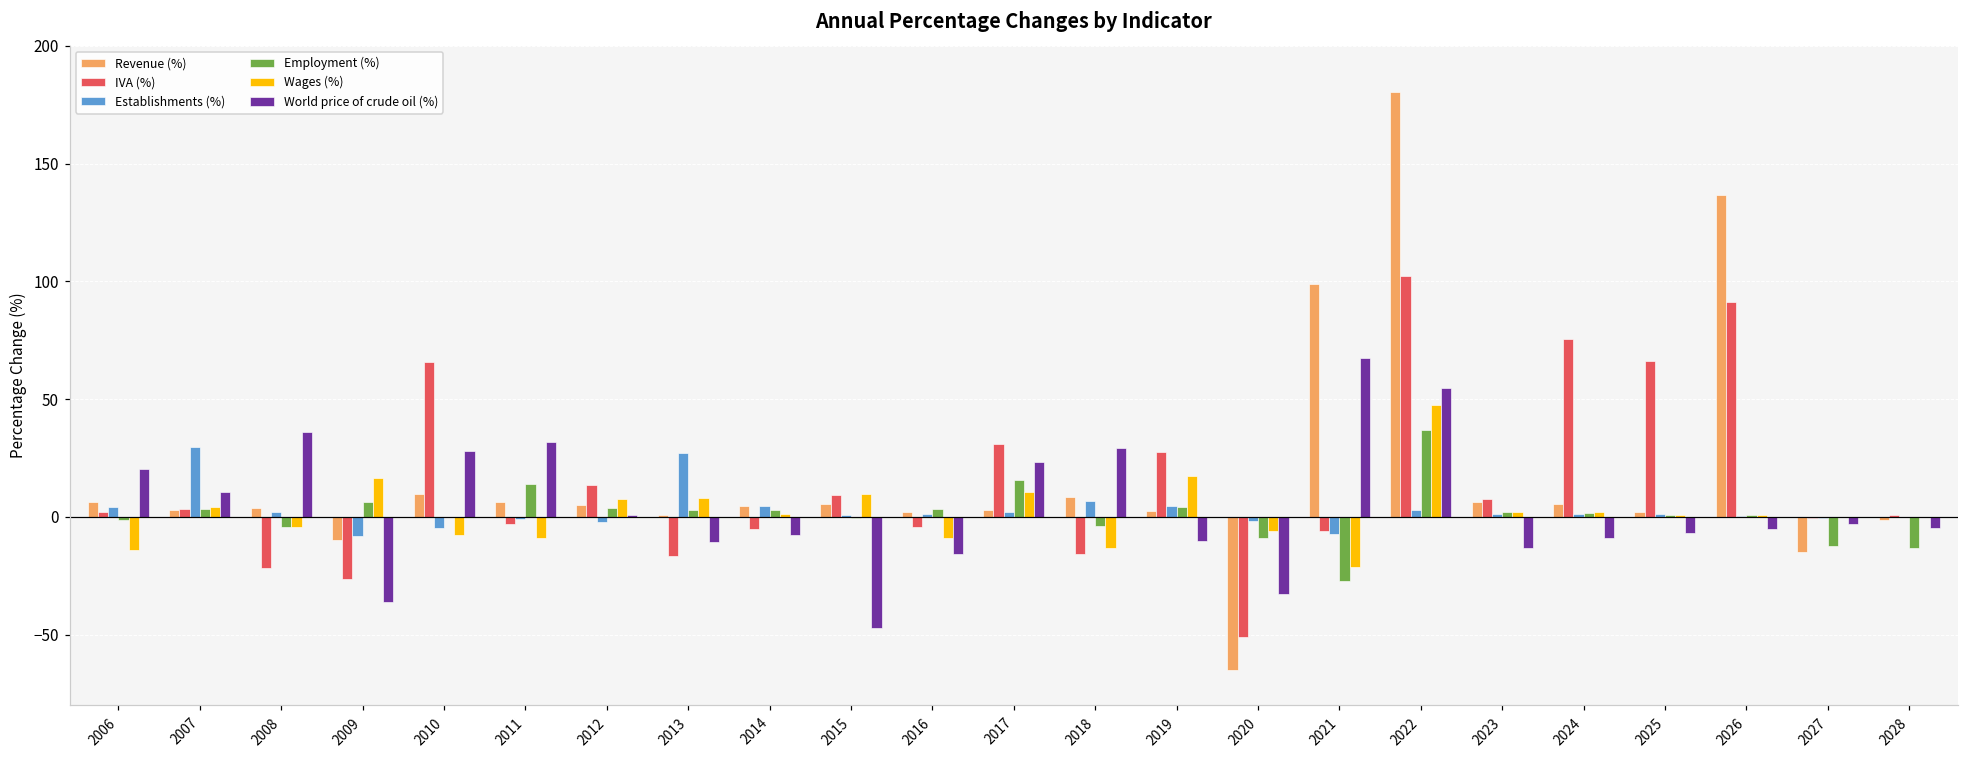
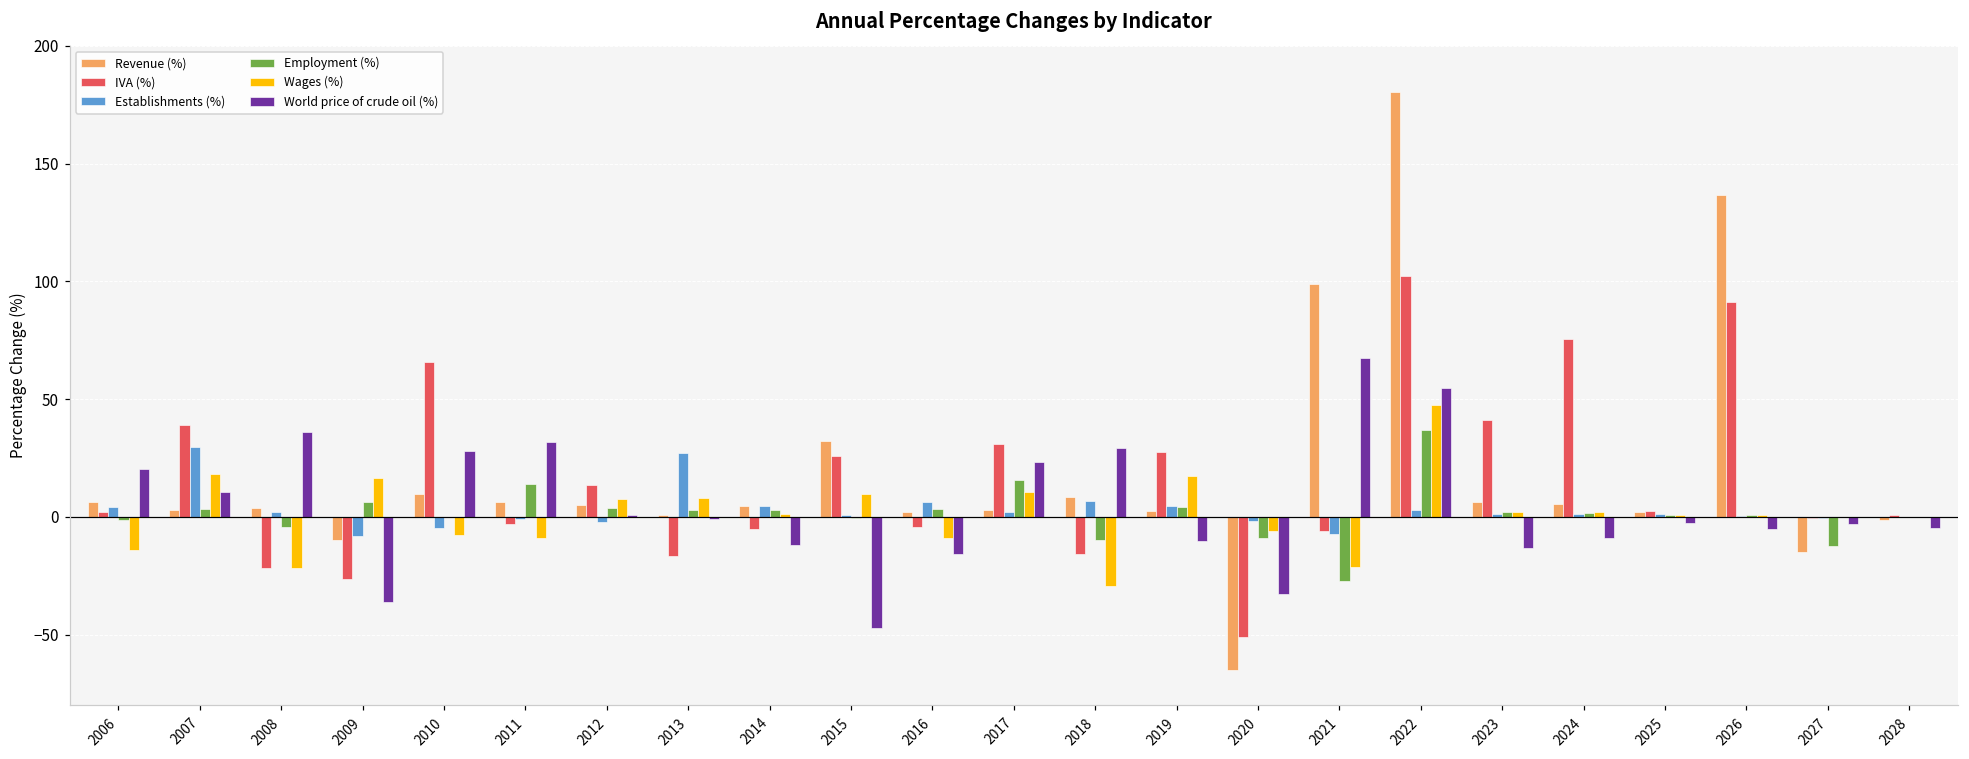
  {
    "Revenue (%)": {
      "2006": 6,
      "2007": 3,
      "2008": 4,
      "2009": -10,
      "2010": 10,
      "2011": 6,
      "2012": 5,
      "2014": 5,
-     "2015": 5,
+     "2015": 32,
      "2016": 2,
      "2017": 3,
      "2018": 9,
      "2019": 3,
      "2020": -65,
      "2021": 99,
      "2022": 180,
      "2023": 6,
      "2024": 6,
      "2025": 2,
      "2026": 136,
      "2027": -15
    },
    "IVA (%)": {
      "2006": 2,
-     "2007": 3,
+     "2007": 39,
      "2008": -22,
      "2009": -26,
      "2010": 66,
      "2011": -3,
      "2012": 14,
      "2013": -17,
      "2014": -5,
-     "2015": 9,
+     "2015": 26,
      "2016": -4,
      "2017": 31,
      "2018": -16,
      "2019": 28,
      "2020": -51,
      "2021": -6,
      "2022": 102,
-     "2023": 7,
+     "2023": 41,
      "2024": 75,
-     "2025": 66,
+     "2025": 3,
      "2026": 91
    },
    "Establishments (%)": {
      "2006": 4,
      "2007": 30,
      "2008": 2,
      "2009": -8,
      "2010": -5,
      "2012": -2,
      "2013": 27,
      "2014": 5,
-     "2016": 1,
+     "2016": 7,
      "2017": 2,
      "2018": 7,
      "2019": 5,
      "2020": -2,
      "2021": -7,
      "2022": 3,
      "2023": 1,
      "2024": 1
    },
    "Employment (%)": {
      "2006": -1,
      "2007": 3,
      "2008": -4,
      "2009": 6,
      "2011": 14,
      "2012": 4,
      "2013": 3,
      "2014": 3,
      "2016": 3,
      "2017": 16,
-     "2018": -4,
+     "2018": -10,
      "2019": 4,
      "2020": -9,
      "2021": -27,
      "2022": 37,
      "2023": 2,
      "2024": 2,
      "2027": -12,
-     "2028": -13
+     "2028": 0
    },
    "Wages (%)": {
      "2006": -14,
-     "2007": 4,
-     "2008": -4,
+     "2007": 18,
+     "2008": -21,
      "2009": 16,
      "2010": -8,
      "2011": -9,
      "2012": 8,
      "2013": 8,
      "2014": 1,
      "2015": 10,
      "2016": -9,
      "2017": 11,
-     "2018": -13,
+     "2018": -29,
      "2019": 17,
      "2020": -6,
      "2021": -21,
      "2022": 47,
      "2023": 2,
      "2024": 2
    },
    "World price of crude oil (%)": {
      "2006": 20,
      "2007": 11,
      "2008": 36,
      "2009": -36,
      "2010": 28,
      "2011": 32,
-     "2013": -11,
-     "2014": -8,
+     "2013": -1,
+     "2014": -12,
      "2015": -47,
      "2016": -16,
      "2017": 23,
      "2018": 29,
      "2019": -10,
      "2020": -33,
      "2021": 67,
      "2022": 55,
      "2023": -13,
      "2024": -9,
-     "2025": -7,
+     "2025": -2,
      "2026": -5,
      "2027": -3,
      "2028": -5
    }
  }
